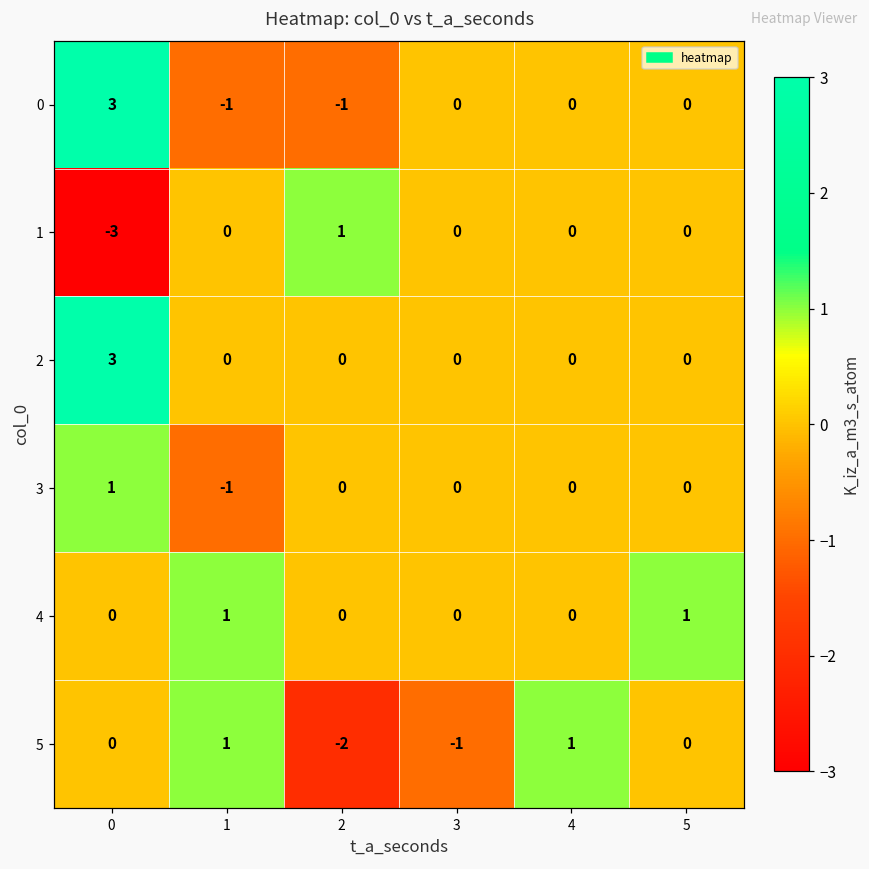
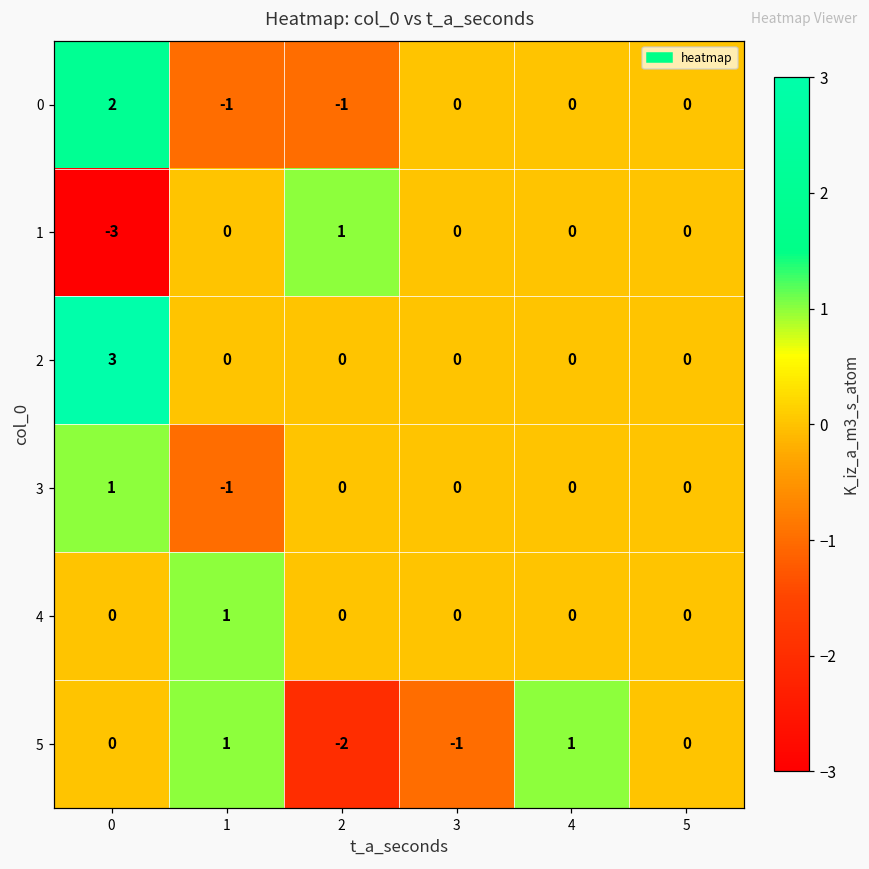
  {
    "0": {
-     "0": 3,
+     "0": 2,
      "1": -1,
      "2": -1,
      "3": 0,
      "4": 0,
      "5": 0
    },
    "1": {
      "0": -3,
      "1": 0,
      "2": 1,
      "3": 0,
      "4": 0,
      "5": 0
    },
    "2": {
      "0": 3,
      "1": 0,
      "2": 0,
      "3": 0,
      "4": 0,
      "5": 0
    },
    "3": {
      "0": 1,
      "1": -1,
      "2": 0,
      "3": 0,
      "4": 0,
      "5": 0
    },
    "4": {
      "0": 0,
      "1": 1,
      "2": 0,
      "3": 0,
      "4": 0,
-     "5": 1
+     "5": 0
    },
    "5": {
      "0": 0,
      "1": 1,
      "2": -2,
      "3": -1,
      "4": 1,
      "5": 0
    }
  }
